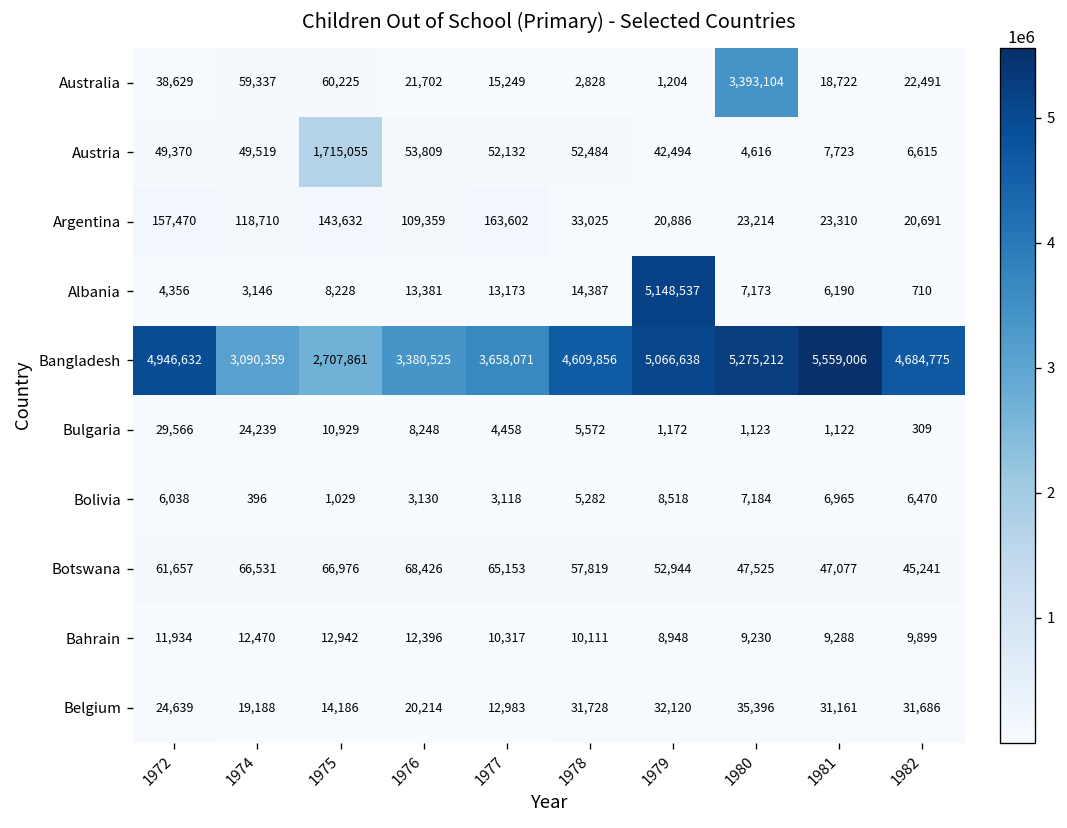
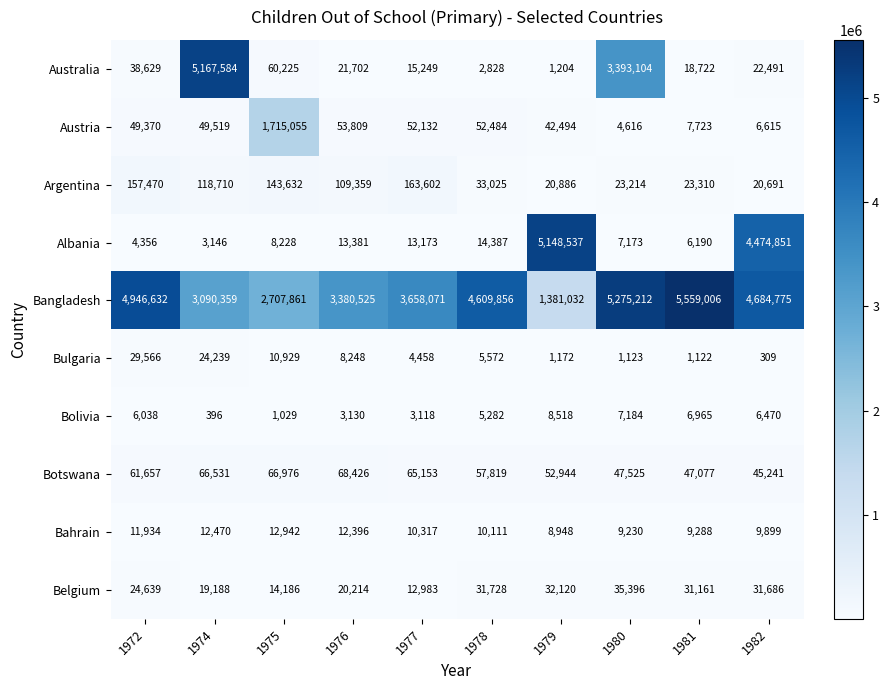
  {
    "Australia": {
      "1972": "38,629",
-     "1974": "59,337",
+     "1974": "5,167,584",
      "1975": "60,225",
      "1976": "21,702",
      "1977": "15,249",
      "1978": "2,828",
      "1979": "1,204",
      "1980": "3,393,104",
      "1981": "18,722",
      "1982": "22,491"
    },
    "Austria": {
      "1972": "49,370",
      "1974": "49,519",
      "1975": "1,715,055",
      "1976": "53,809",
      "1977": "52,132",
      "1978": "52,484",
      "1979": "42,494",
      "1980": "4,616",
      "1981": "7,723",
      "1982": "6,615"
    },
    "Argentina": {
      "1972": "157,470",
      "1974": "118,710",
      "1975": "143,632",
      "1976": "109,359",
      "1977": "163,602",
      "1978": "33,025",
      "1979": "20,886",
      "1980": "23,214",
      "1981": "23,310",
      "1982": "20,691"
    },
    "Albania": {
      "1972": "4,356",
      "1974": "3,146",
      "1975": "8,228",
      "1976": "13,381",
      "1977": "13,173",
      "1978": "14,387",
      "1979": "5,148,537",
      "1980": "7,173",
      "1981": "6,190",
-     "1982": "710"
+     "1982": "4,474,851"
    },
    "Bangladesh": {
      "1972": "4,946,632",
      "1974": "3,090,359",
      "1975": "2,707,861",
      "1976": "3,380,525",
      "1977": "3,658,071",
      "1978": "4,609,856",
-     "1979": "5,066,638",
+     "1979": "1,381,032",
      "1980": "5,275,212",
      "1981": "5,559,006",
      "1982": "4,684,775"
    },
    "Bulgaria": {
      "1972": "29,566",
      "1974": "24,239",
      "1975": "10,929",
      "1976": "8,248",
      "1977": "4,458",
      "1978": "5,572",
      "1979": "1,172",
      "1980": "1,123",
      "1981": "1,122",
      "1982": "309"
    },
    "Bolivia": {
      "1972": "6,038",
      "1974": "396",
      "1975": "1,029",
      "1976": "3,130",
      "1977": "3,118",
      "1978": "5,282",
      "1979": "8,518",
      "1980": "7,184",
      "1981": "6,965",
      "1982": "6,470"
    },
    "Botswana": {
      "1972": "61,657",
      "1974": "66,531",
      "1975": "66,976",
      "1976": "68,426",
      "1977": "65,153",
      "1978": "57,819",
      "1979": "52,944",
      "1980": "47,525",
      "1981": "47,077",
      "1982": "45,241"
    },
    "Bahrain": {
      "1972": "11,934",
      "1974": "12,470",
      "1975": "12,942",
      "1976": "12,396",
      "1977": "10,317",
      "1978": "10,111",
      "1979": "8,948",
      "1980": "9,230",
      "1981": "9,288",
      "1982": "9,899"
    },
    "Belgium": {
      "1972": "24,639",
      "1974": "19,188",
      "1975": "14,186",
      "1976": "20,214",
      "1977": "12,983",
      "1978": "31,728",
      "1979": "32,120",
      "1980": "35,396",
      "1981": "31,161",
      "1982": "31,686"
    }
  }
